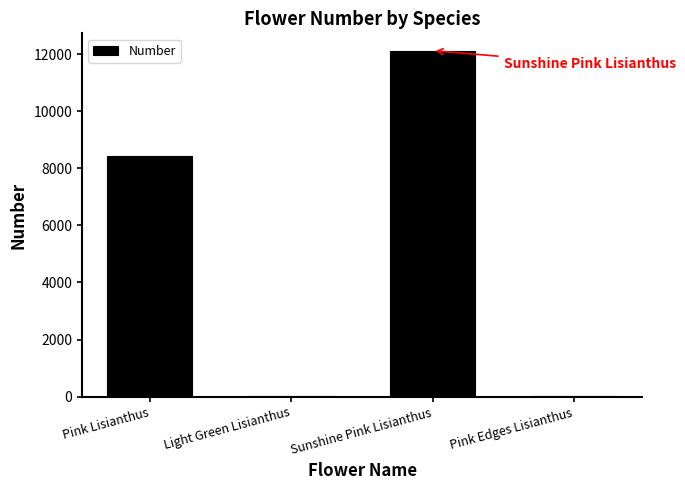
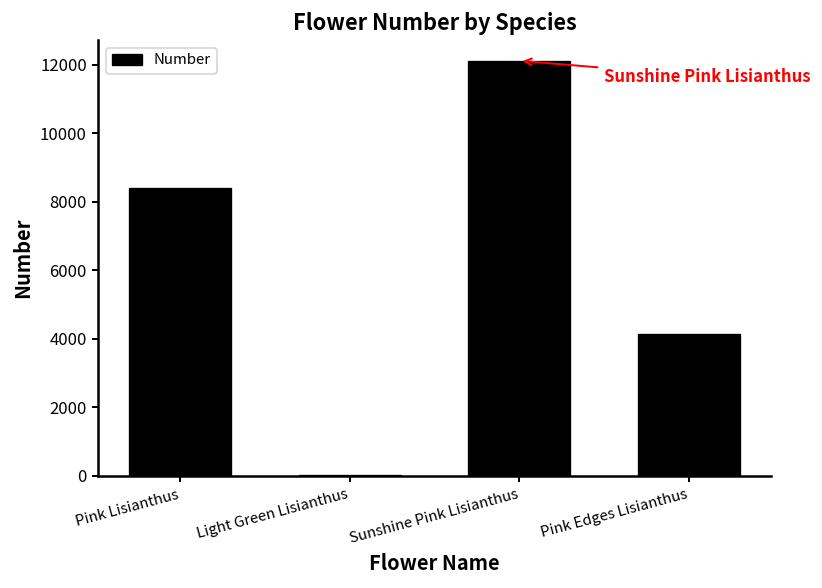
  {
    "Pink Lisianthus": 8400,
    "Sunshine Pink Lisianthus": 12100,
-   "Pink Edges Lisianthus": 0
+   "Pink Edges Lisianthus": 4200
  }
